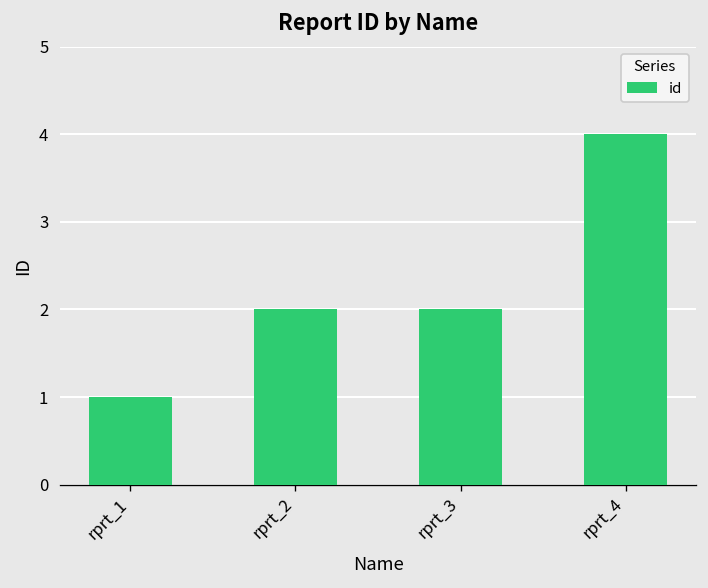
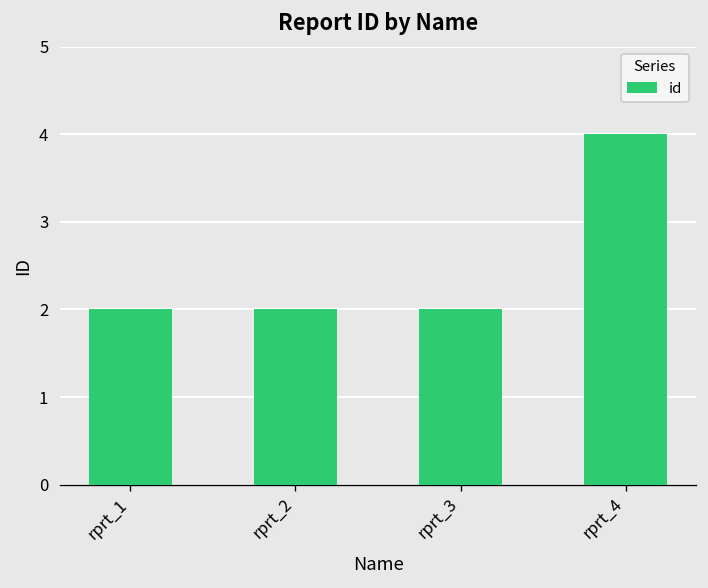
  {
-   "rprt_1": 1,
+   "rprt_1": 2,
    "rprt_2": 2,
    "rprt_3": 2,
    "rprt_4": 4
  }
